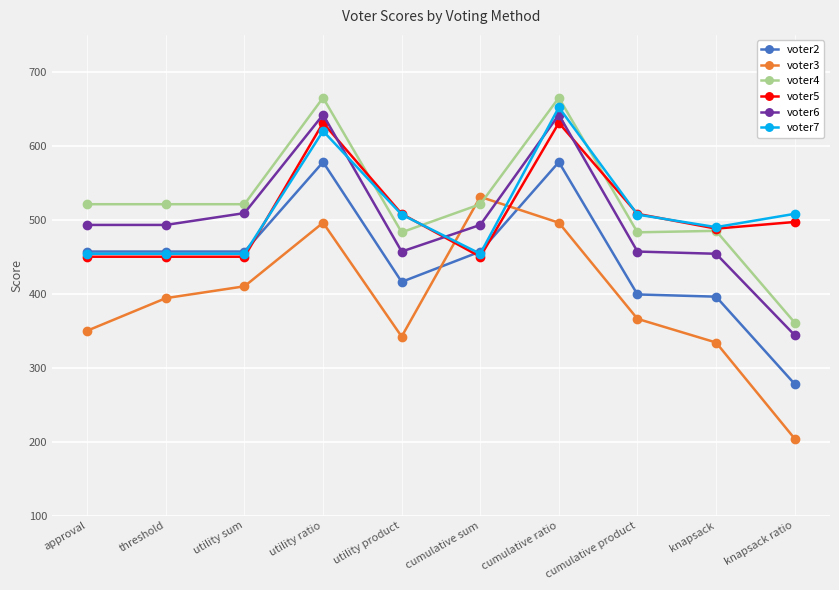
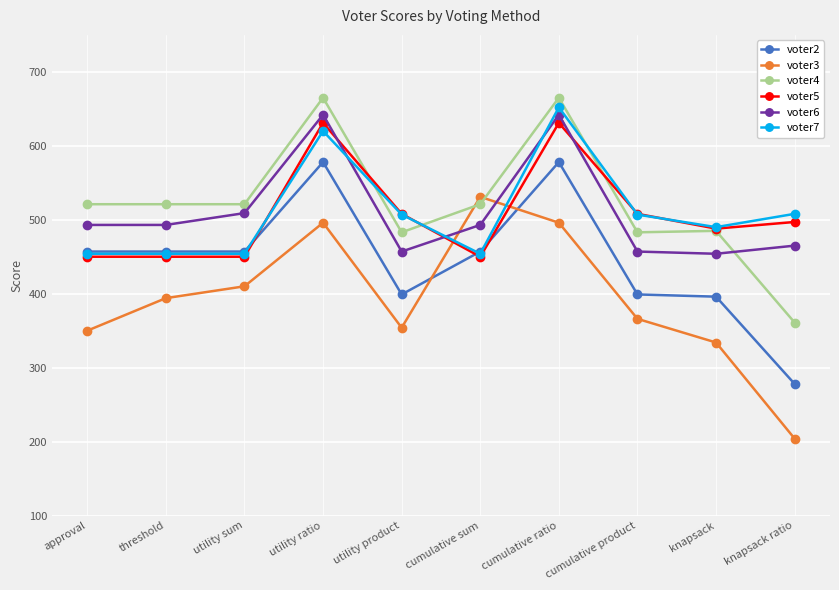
  {
    "voter2": {
      "utility ratio": 580,
-     "utility product": 420,
+     "utility product": 400,
      "cumulative ratio": 580,
      "cumulative product": 400,
      "knapsack": 400,
      "knapsack ratio": 280
    },
    "voter3": {
      "approval": 350,
      "threshold": 390,
      "utility sum": 410,
      "utility ratio": 500,
-     "utility product": 340,
+     "utility product": 350,
      "cumulative sum": 530,
      "cumulative ratio": 500,
      "cumulative product": 370,
      "knapsack": 330,
      "knapsack ratio": 200
    },
    "voter4": {
      "approval": 520,
      "threshold": 520,
      "utility sum": 520,
      "utility ratio": 670,
      "utility product": 480,
      "cumulative sum": 520,
      "cumulative ratio": 670,
      "cumulative product": 480,
      "knapsack ratio": 360
    },
    "voter5": {
      "approval": 450,
      "threshold": 450,
      "utility sum": 450,
      "utility ratio": 630,
      "cumulative sum": 450,
      "cumulative ratio": 630,
      "knapsack ratio": 500
    },
    "voter6": {
      "approval": 490,
      "threshold": 490,
      "utility sum": 510,
      "utility ratio": 640,
      "utility product": 460,
      "cumulative sum": 490,
      "cumulative ratio": 640,
      "cumulative product": 460,
      "knapsack": 450,
-     "knapsack ratio": 340
+     "knapsack ratio": 470
    },
    "voter7": {
      "utility ratio": 620,
      "cumulative ratio": 650,
      "knapsack ratio": 510
    }
  }
